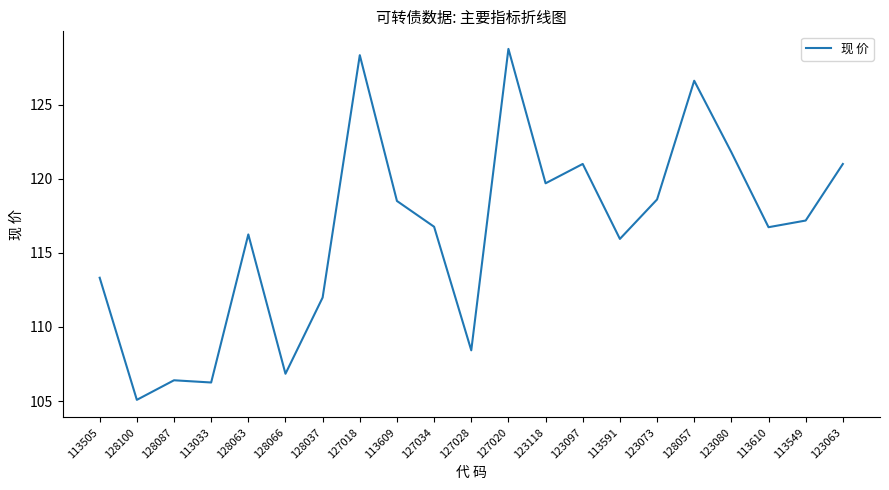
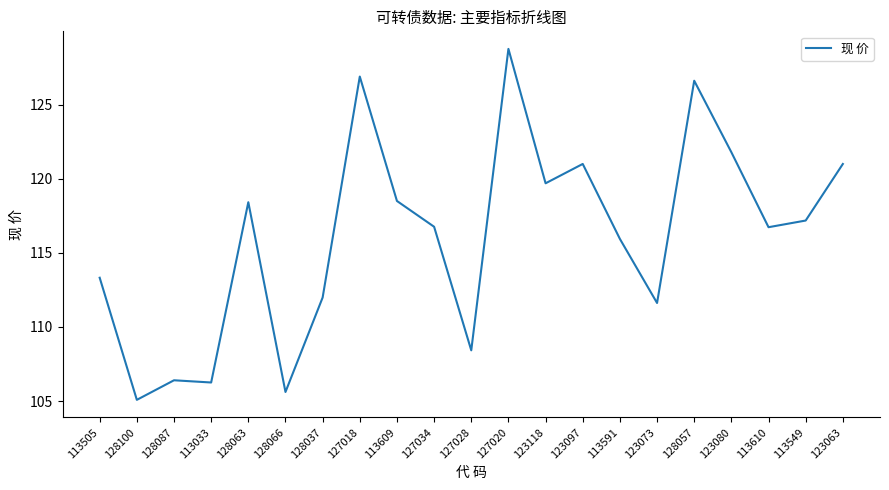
  {
    "113505": 113.3,
    "128100": 105.1,
    "128087": 106.4,
    "113033": 106.3,
-   "128063": 116.2,
-   "128066": 106.8,
+   "128063": 118.4,
+   "128066": 105.6,
    "128037": 112.0,
-   "127018": 128.3,
+   "127018": 126.9,
    "113609": 118.5,
    "127034": 116.8,
    "127028": 108.4,
    "127020": 128.8,
    "123118": 119.7,
    "123097": 121.0,
    "113591": 115.9,
-   "123073": 118.6,
+   "123073": 111.6,
    "128057": 126.6,
    "123080": 121.8,
    "113610": 116.7,
    "113549": 117.2,
    "123063": 121.0
  }
